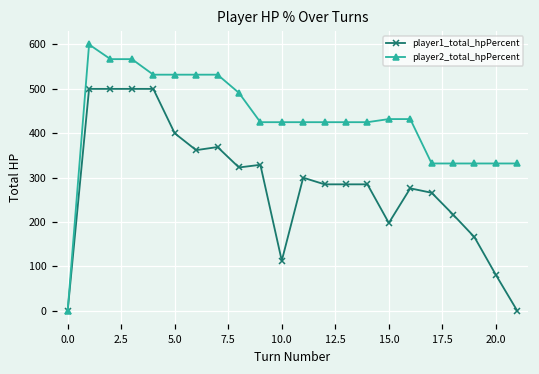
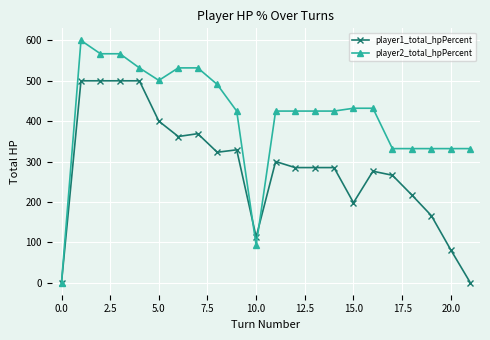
  {
    "player1_total_hpPercent": {
      "5.0": 400,
      "10.0": 110,
      "15.0": 200,
      "20.0": 80
    },
    "player2_total_hpPercent": {
-     "5.0": 530,
-     "10.0": 430,
+     "5.0": 500,
+     "10.0": 90,
      "15.0": 430,
      "20.0": 330
    }
  }
